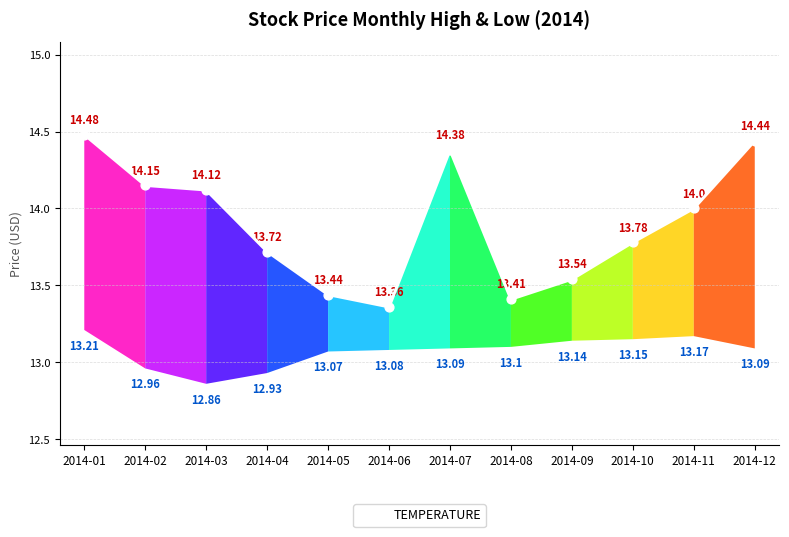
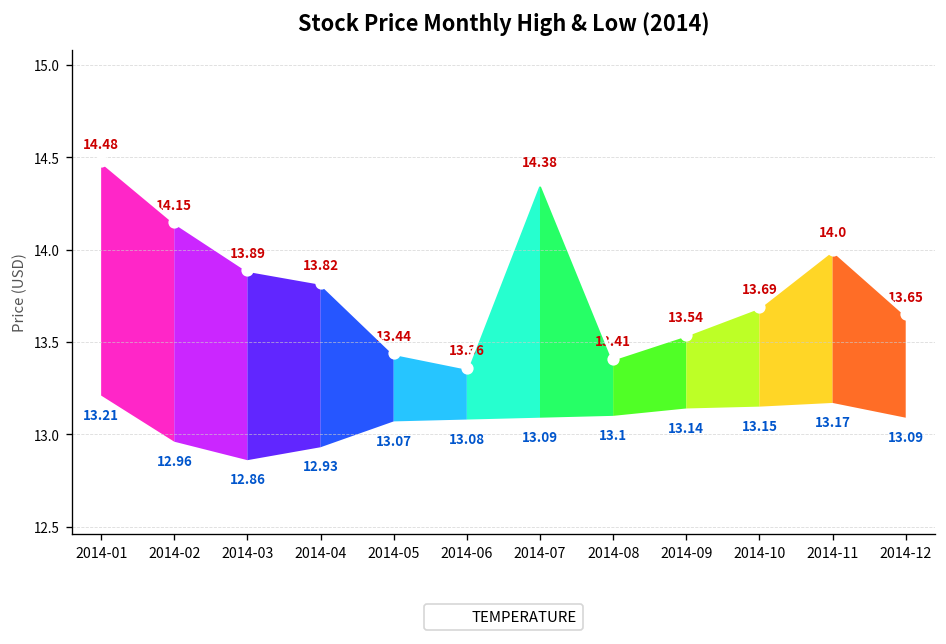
  {
    "2014-01": 14.48,
    "2014-02": 14.15,
-   "2014-03": 14.12,
-   "2014-04": 13.72,
+   "2014-03": 13.89,
+   "2014-04": 13.82,
    "2014-05": 13.44,
    "2014-06": 13.36,
    "2014-07": 14.38,
    "2014-08": 13.41,
    "2014-09": 13.54,
-   "2014-10": 13.78,
+   "2014-10": 13.69,
    "2014-11": 14.0,
-   "2014-12": 14.44
+   "2014-12": 13.65
  }
